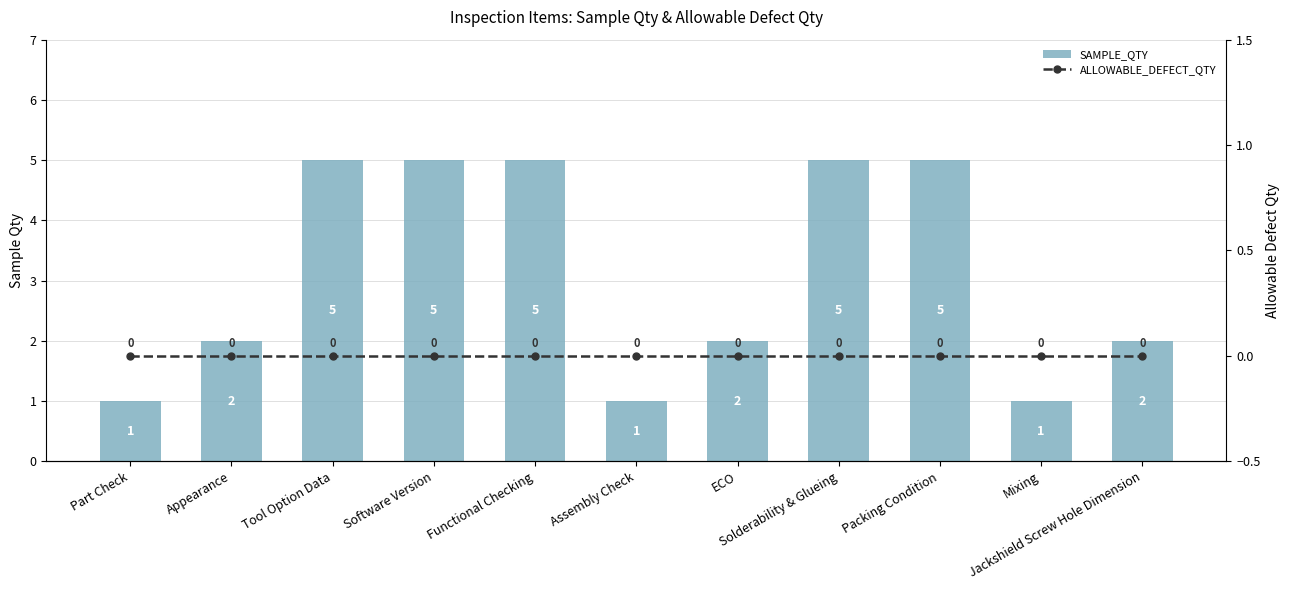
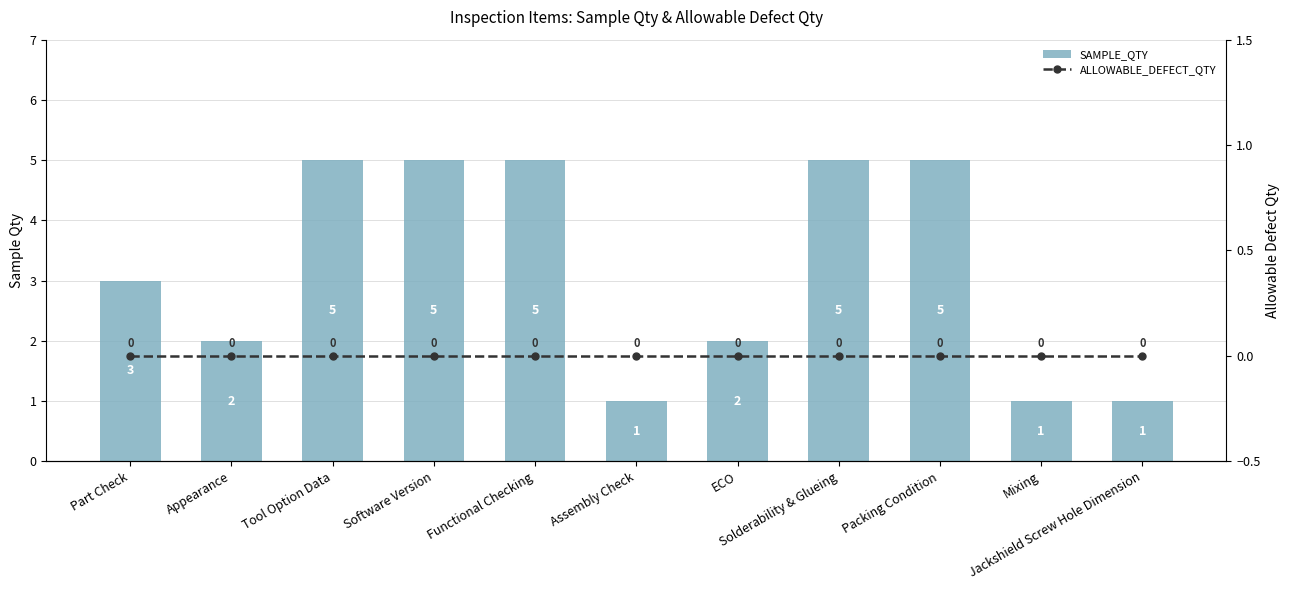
  {
    "SAMPLE_QTY": {
-     "Part Check": 1,
+     "Part Check": 3,
      "Appearance": 2,
      "Tool Option Data": 5,
      "Software Version": 5,
      "Functional Checking": 5,
      "Assembly Check": 1,
      "ECO": 2,
      "Solderability & Glueing": 5,
      "Packing Condition": 5,
      "Mixing": 1,
-     "Jackshield Screw Hole Dimension": 2
+     "Jackshield Screw Hole Dimension": 1
    },
    "ALLOWABLE_DEFECT_QTY": {
      "Part Check": 0,
      "Appearance": 0,
      "Tool Option Data": 0,
      "Software Version": 0,
      "Functional Checking": 0,
      "Assembly Check": 0,
      "ECO": 0,
      "Solderability & Glueing": 0,
      "Packing Condition": 0,
      "Mixing": 0,
      "Jackshield Screw Hole Dimension": 0
    }
  }
